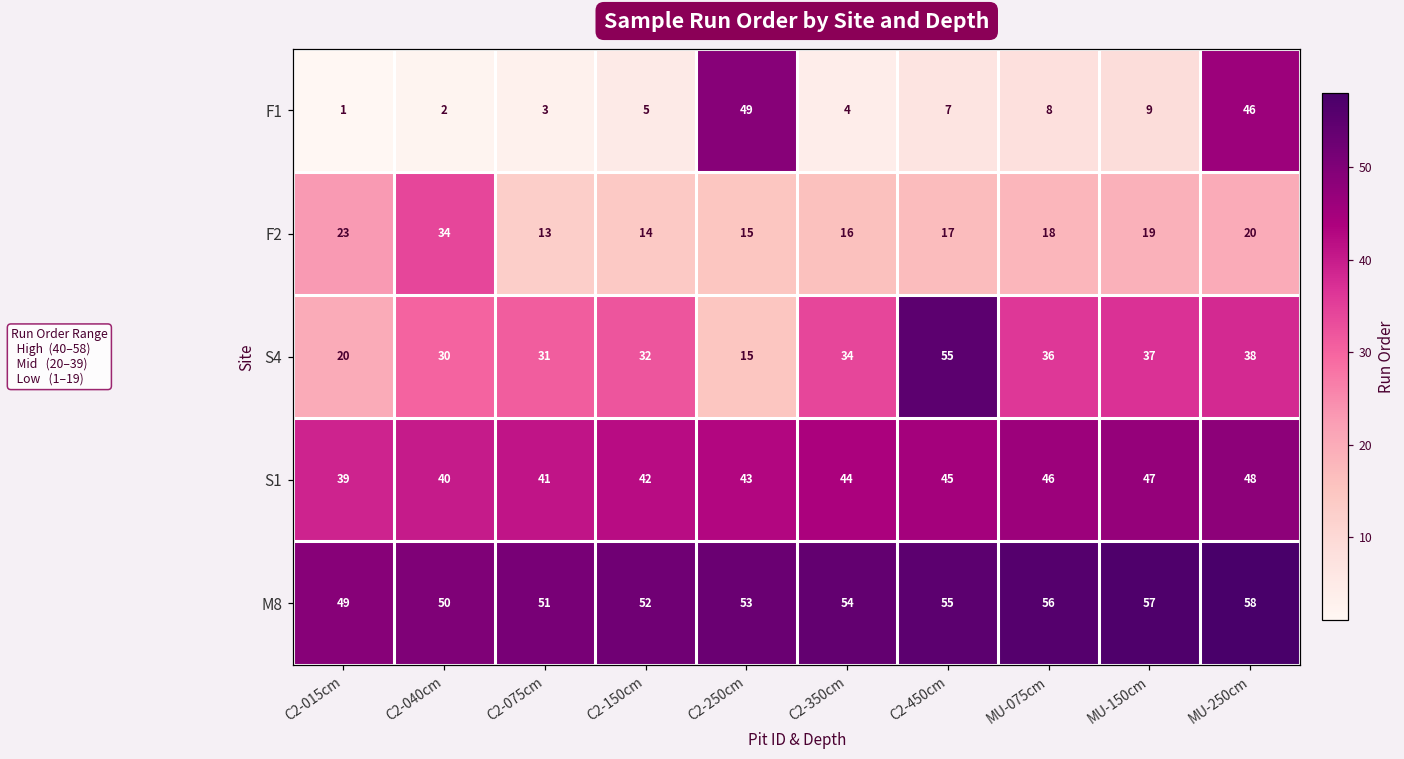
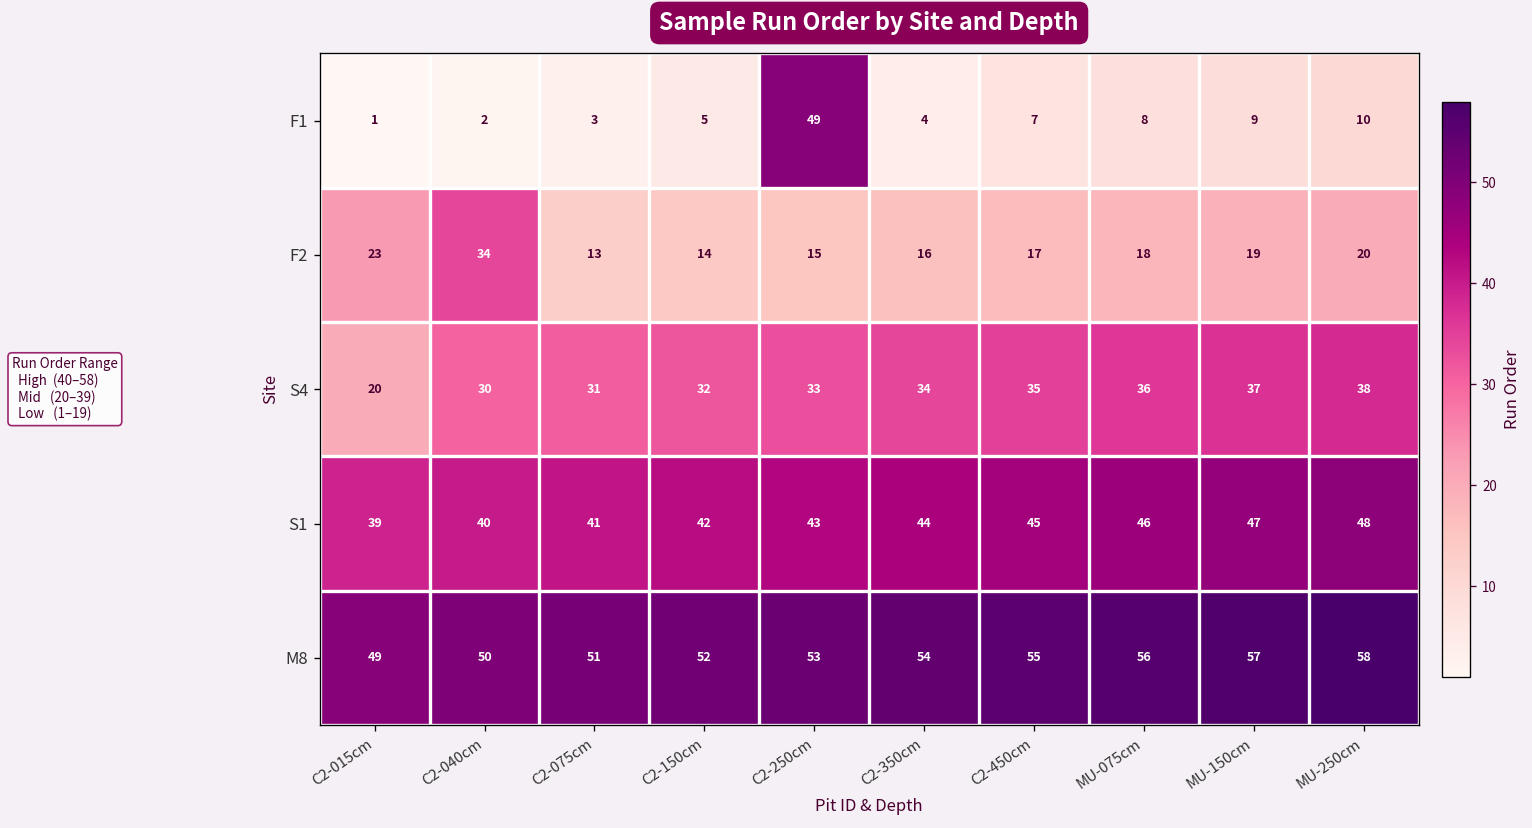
  {
    "F1": {
      "C2-015cm": 1,
      "C2-040cm": 2,
      "C2-075cm": 3,
      "C2-150cm": 5,
      "C2-250cm": 49,
      "C2-350cm": 4,
      "C2-450cm": 7,
      "MU-075cm": 8,
      "MU-150cm": 9,
-     "MU-250cm": 46
+     "MU-250cm": 10
    },
    "F2": {
      "C2-015cm": 23,
      "C2-040cm": 34,
      "C2-075cm": 13,
      "C2-150cm": 14,
      "C2-250cm": 15,
      "C2-350cm": 16,
      "C2-450cm": 17,
      "MU-075cm": 18,
      "MU-150cm": 19,
      "MU-250cm": 20
    },
    "S4": {
      "C2-015cm": 20,
      "C2-040cm": 30,
      "C2-075cm": 31,
      "C2-150cm": 32,
-     "C2-250cm": 15,
+     "C2-250cm": 33,
      "C2-350cm": 34,
-     "C2-450cm": 55,
+     "C2-450cm": 35,
      "MU-075cm": 36,
      "MU-150cm": 37,
      "MU-250cm": 38
    },
    "S1": {
      "C2-015cm": 39,
      "C2-040cm": 40,
      "C2-075cm": 41,
      "C2-150cm": 42,
      "C2-250cm": 43,
      "C2-350cm": 44,
      "C2-450cm": 45,
      "MU-075cm": 46,
      "MU-150cm": 47,
      "MU-250cm": 48
    },
    "M8": {
      "C2-015cm": 49,
      "C2-040cm": 50,
      "C2-075cm": 51,
      "C2-150cm": 52,
      "C2-250cm": 53,
      "C2-350cm": 54,
      "C2-450cm": 55,
      "MU-075cm": 56,
      "MU-150cm": 57,
      "MU-250cm": 58
    }
  }
